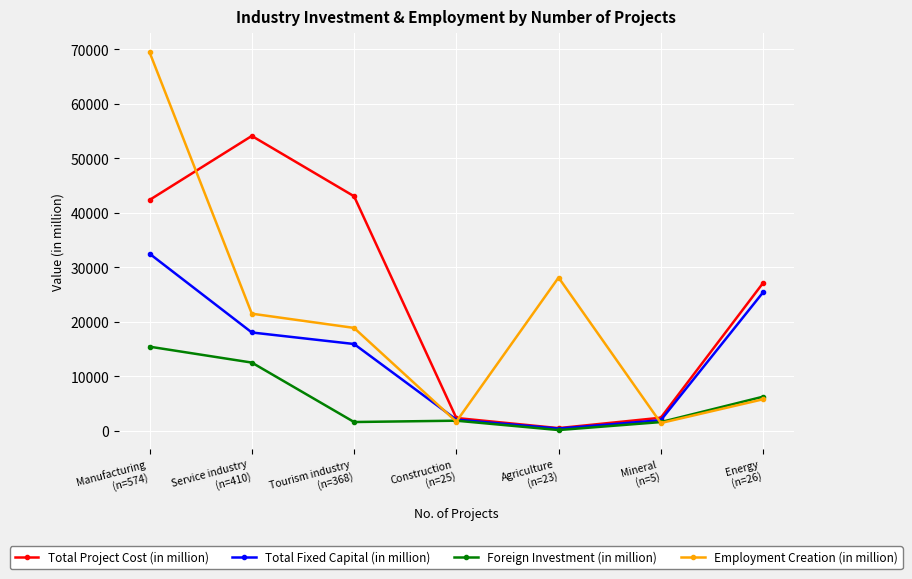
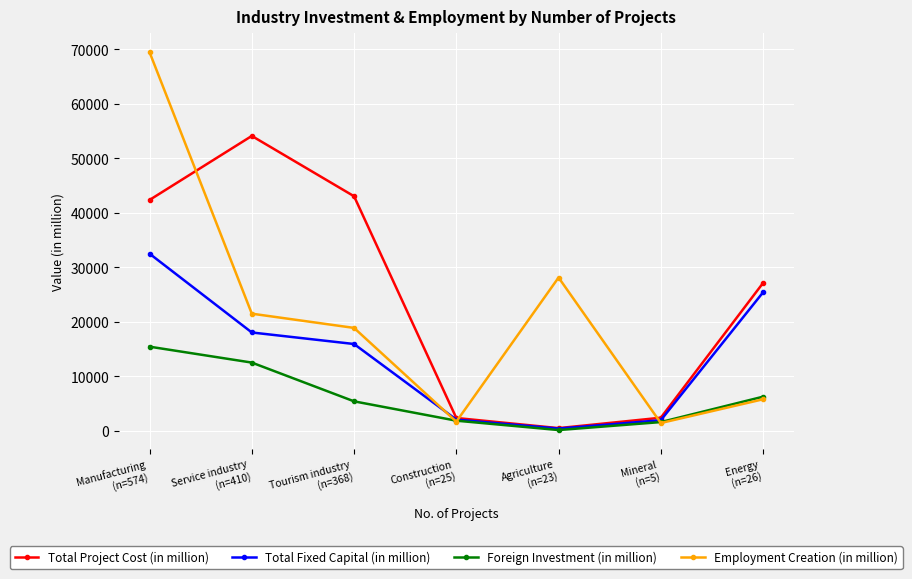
  {
    "Total Project Cost (in million)": {
      "Manufacturing (n=574)": 42000,
      "Service industry (n=410)": 54000,
      "Tourism industry (n=368)": 43000,
      "Energy (n=26)": 27000
    },
    "Total Fixed Capital (in million)": {
      "Manufacturing (n=574)": 33000,
      "Service industry (n=410)": 18000,
      "Tourism industry (n=368)": 16000,
      "Energy (n=26)": 25000
    },
    "Foreign Investment (in million)": {
      "Manufacturing (n=574)": 15000,
      "Service industry (n=410)": 13000,
-     "Tourism industry (n=368)": 2000,
+     "Tourism industry (n=368)": 5000,
      "Energy (n=26)": 6000
    },
    "Employment Creation (in million)": {
      "Manufacturing (n=574)": 69000,
      "Service industry (n=410)": 22000,
      "Tourism industry (n=368)": 19000,
      "Agriculture (n=23)": 28000,
      "Energy (n=26)": 6000
    }
  }
